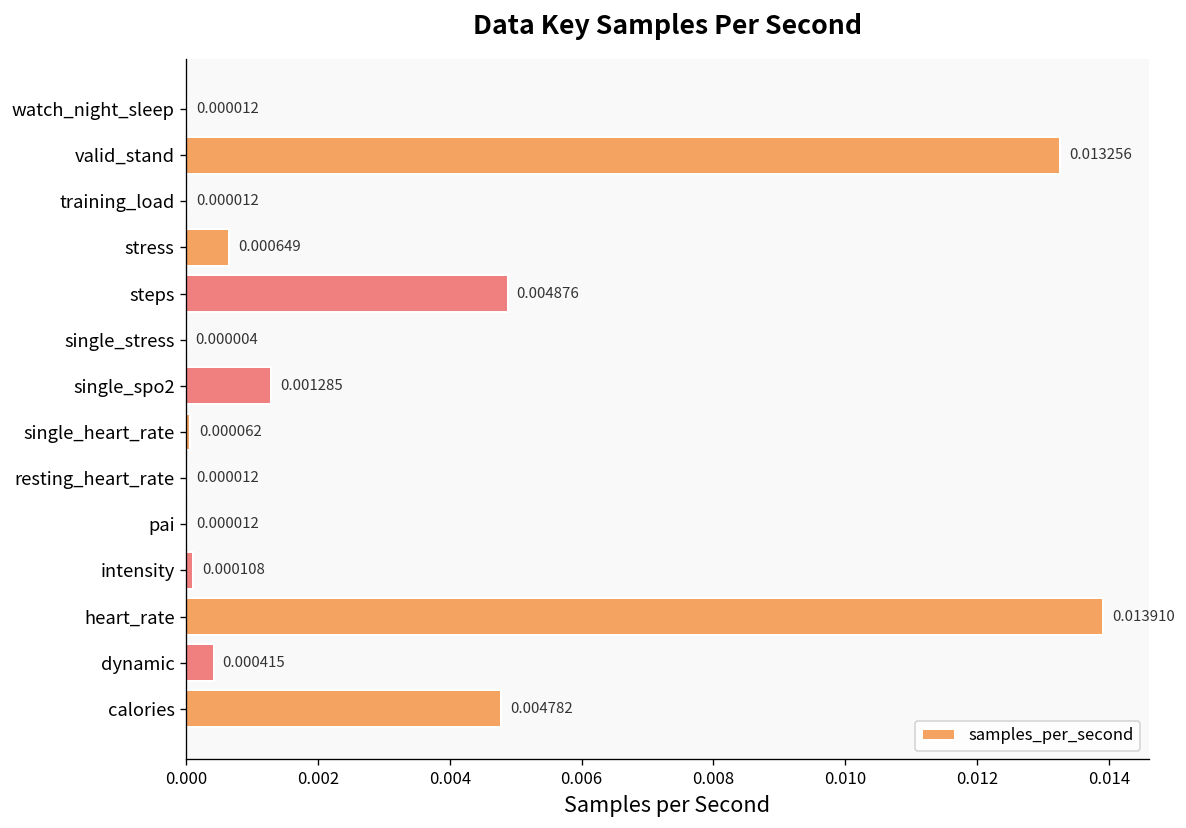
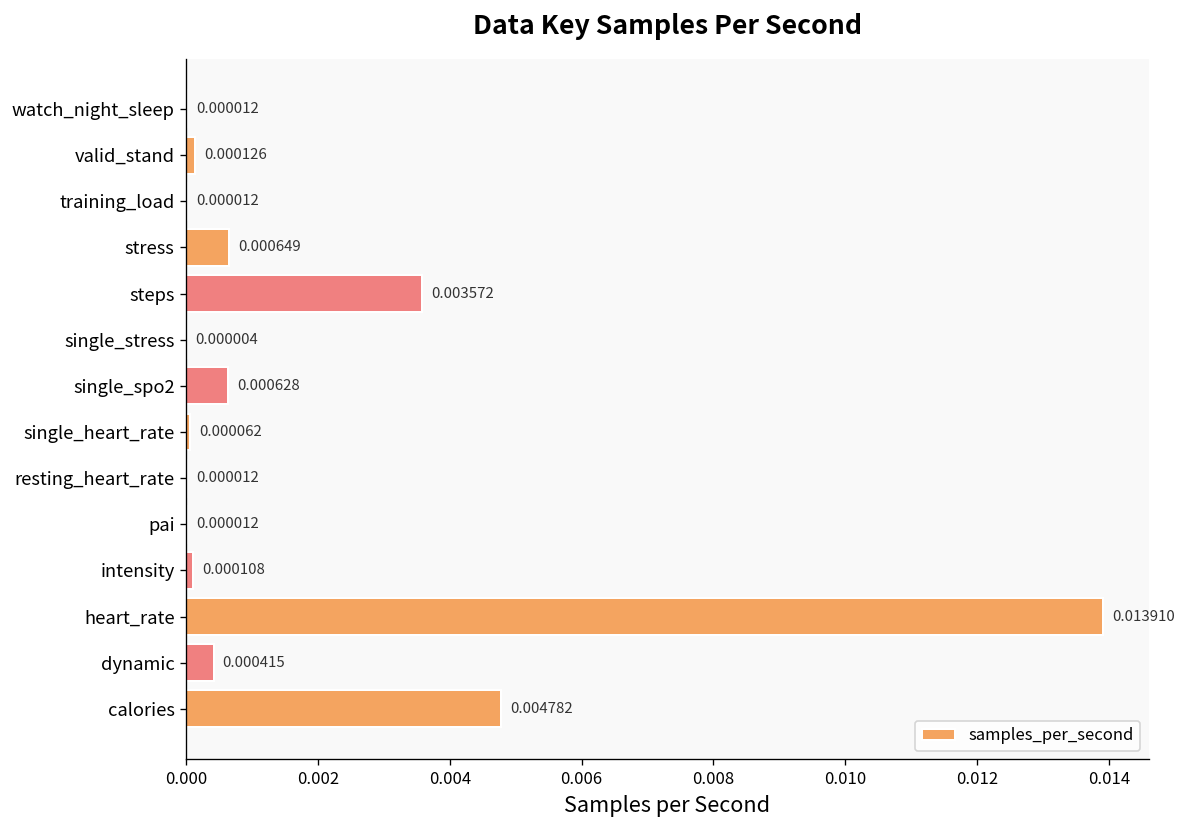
  {
    "watch_night_sleep": 0.000012,
-   "valid_stand": 0.013256,
+   "valid_stand": 0.000126,
    "training_load": 0.000012,
    "stress": 0.000649,
-   "steps": 0.004876,
+   "steps": 0.003572,
    "single_stress": 0.000004,
-   "single_spo2": 0.001285,
+   "single_spo2": 0.000628,
    "single_heart_rate": 0.000062,
    "resting_heart_rate": 0.000012,
    "pai": 0.000012,
    "intensity": 0.000108,
    "heart_rate": 0.013910,
    "dynamic": 0.000415,
    "calories": 0.004782
  }
